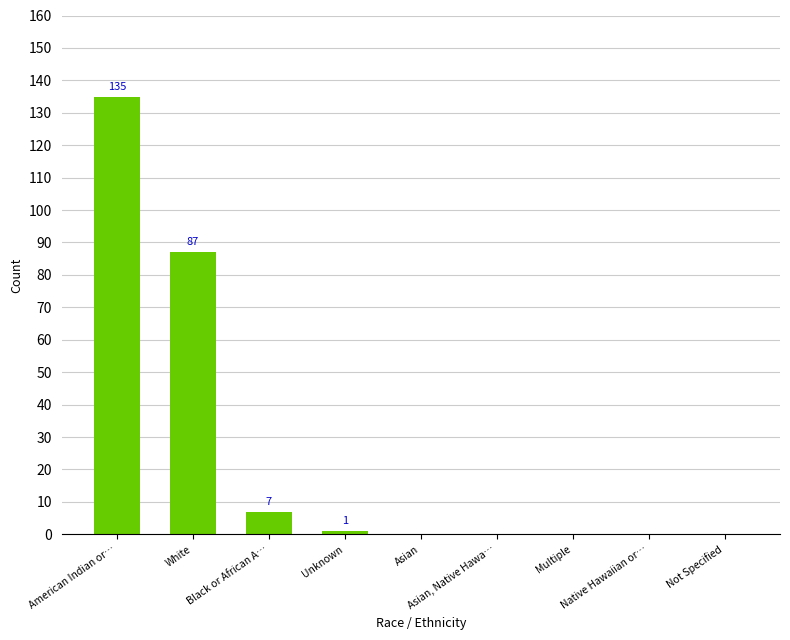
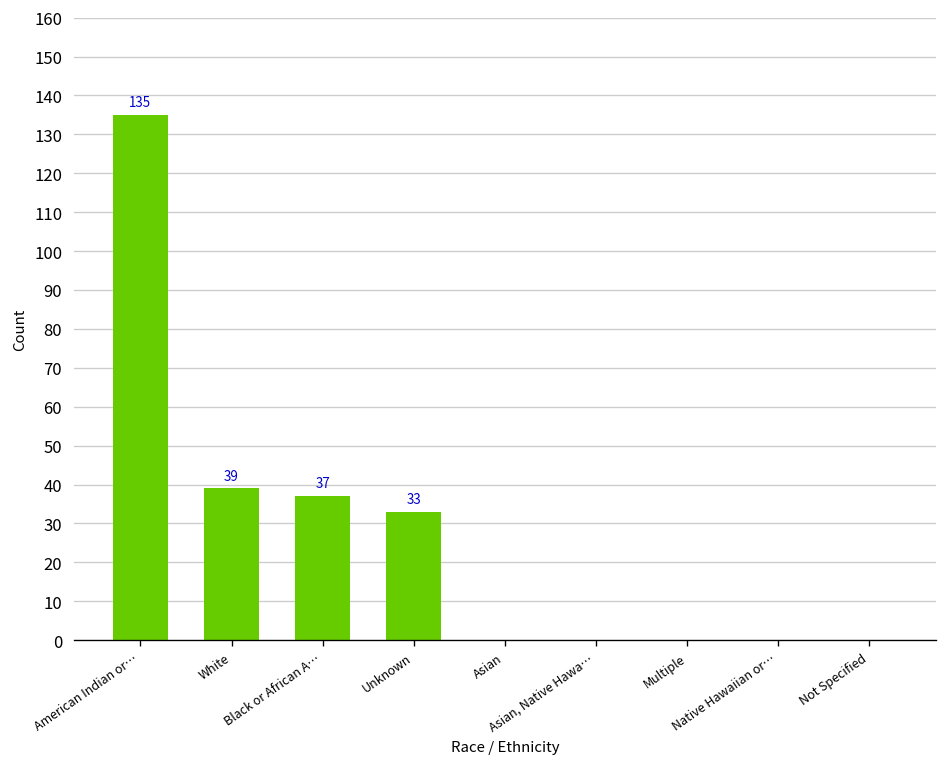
  {
    "American Indian or…": 135,
-   "White": 87,
-   "Black or African A…": 7,
-   "Unknown": 1
+   "White": 39,
+   "Black or African A…": 37,
+   "Unknown": 33
  }
